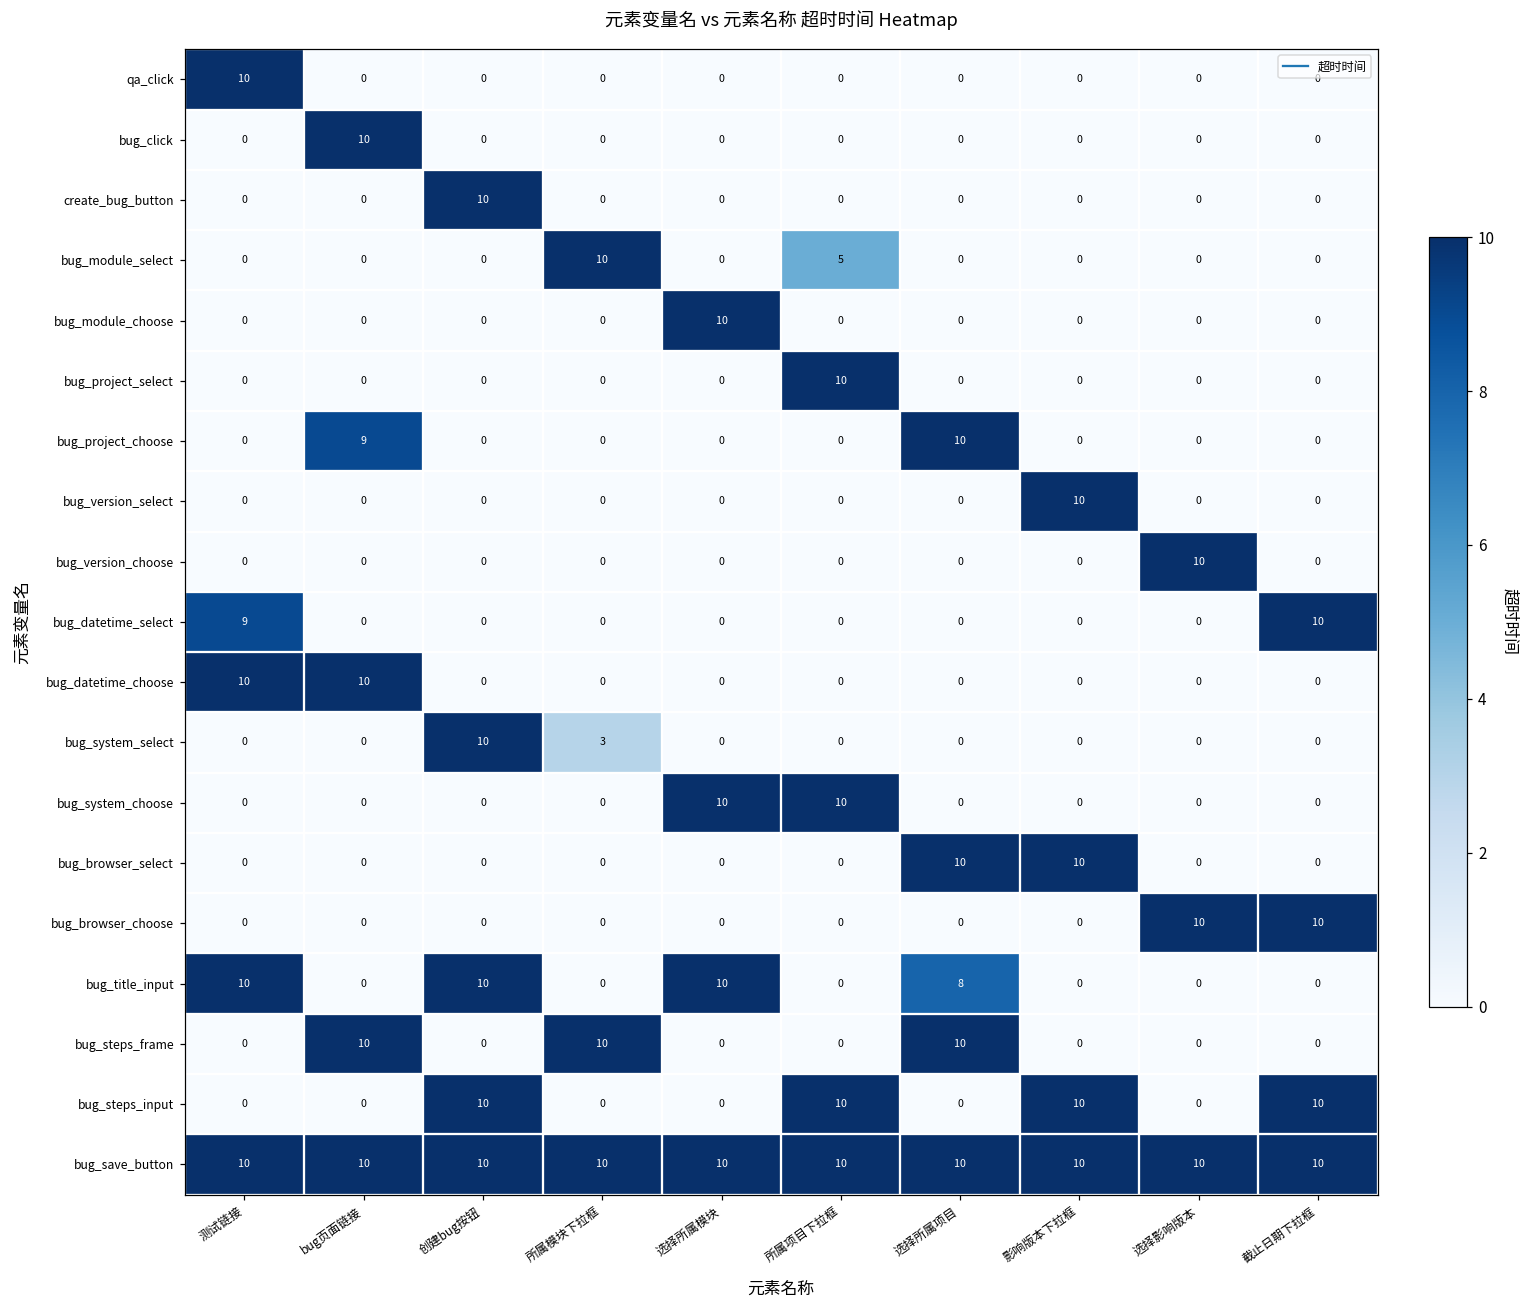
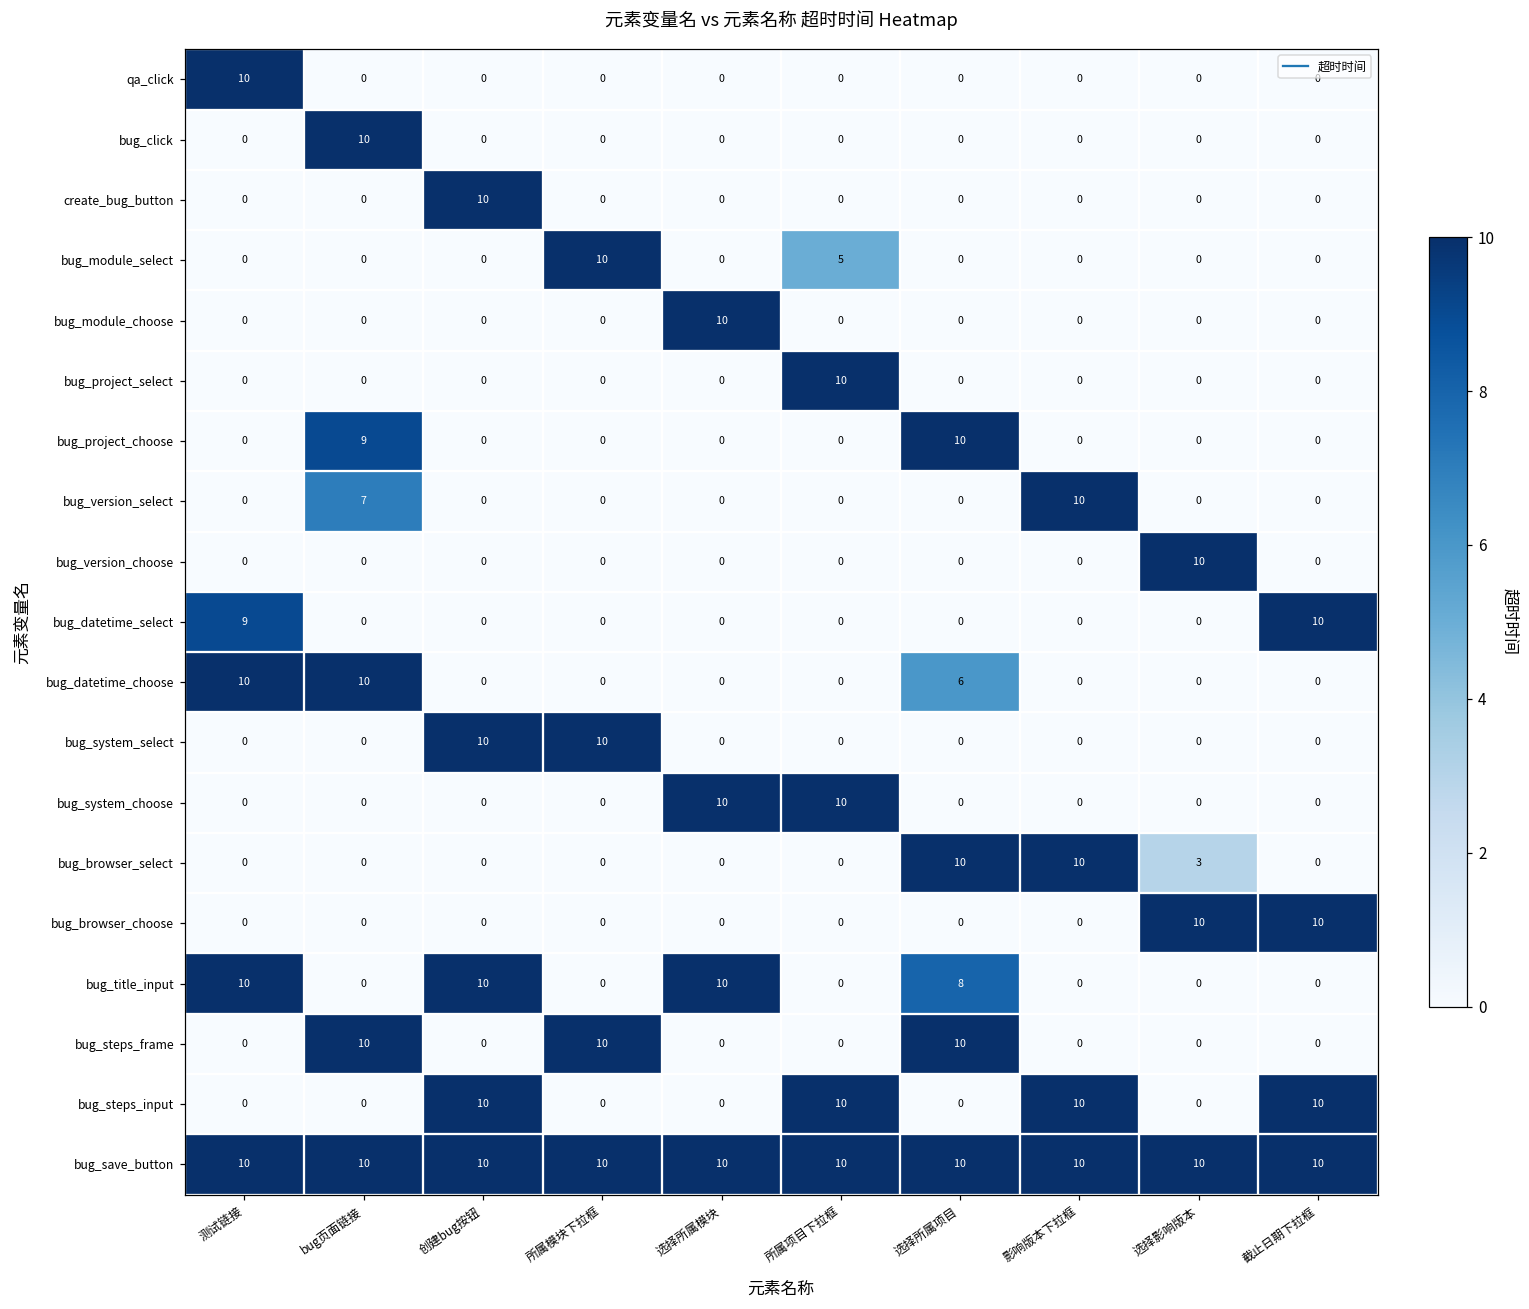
  {
    "qa_click": {
      "测试链接": 10,
      "bug页面链接": 0,
      "创建bug按钮": 0,
      "所属模块下拉框": 0,
      "选择所属模块": 0,
      "所属项目下拉框": 0,
      "选择所属项目": 0,
      "影响版本下拉框": 0,
      "选择影响版本": 0
    },
    "bug_click": {
      "测试链接": 0,
      "bug页面链接": 10,
      "创建bug按钮": 0,
      "所属模块下拉框": 0,
      "选择所属模块": 0,
      "所属项目下拉框": 0,
      "选择所属项目": 0,
      "影响版本下拉框": 0,
      "选择影响版本": 0,
      "截止日期下拉框": 0
    },
    "create_bug_button": {
      "测试链接": 0,
      "bug页面链接": 0,
      "创建bug按钮": 10,
      "所属模块下拉框": 0,
      "选择所属模块": 0,
      "所属项目下拉框": 0,
      "选择所属项目": 0,
      "影响版本下拉框": 0,
      "选择影响版本": 0,
      "截止日期下拉框": 0
    },
    "bug_module_select": {
      "测试链接": 0,
      "bug页面链接": 0,
      "创建bug按钮": 0,
      "所属模块下拉框": 10,
      "选择所属模块": 0,
      "所属项目下拉框": 5,
      "选择所属项目": 0,
      "影响版本下拉框": 0,
      "选择影响版本": 0,
      "截止日期下拉框": 0
    },
    "bug_module_choose": {
      "测试链接": 0,
      "bug页面链接": 0,
      "创建bug按钮": 0,
      "所属模块下拉框": 0,
      "选择所属模块": 10,
      "所属项目下拉框": 0,
      "选择所属项目": 0,
      "影响版本下拉框": 0,
      "选择影响版本": 0,
      "截止日期下拉框": 0
    },
    "bug_project_select": {
      "测试链接": 0,
      "bug页面链接": 0,
      "创建bug按钮": 0,
      "所属模块下拉框": 0,
      "选择所属模块": 0,
      "所属项目下拉框": 10,
      "选择所属项目": 0,
      "影响版本下拉框": 0,
      "选择影响版本": 0,
      "截止日期下拉框": 0
    },
    "bug_project_choose": {
      "测试链接": 0,
      "bug页面链接": 9,
      "创建bug按钮": 0,
      "所属模块下拉框": 0,
      "选择所属模块": 0,
      "所属项目下拉框": 0,
      "选择所属项目": 10,
      "影响版本下拉框": 0,
      "选择影响版本": 0,
      "截止日期下拉框": 0
    },
    "bug_version_select": {
      "测试链接": 0,
-     "bug页面链接": 0,
+     "bug页面链接": 7,
      "创建bug按钮": 0,
      "所属模块下拉框": 0,
      "选择所属模块": 0,
      "所属项目下拉框": 0,
      "选择所属项目": 0,
      "影响版本下拉框": 10,
      "选择影响版本": 0,
      "截止日期下拉框": 0
    },
    "bug_version_choose": {
      "测试链接": 0,
      "bug页面链接": 0,
      "创建bug按钮": 0,
      "所属模块下拉框": 0,
      "选择所属模块": 0,
      "所属项目下拉框": 0,
      "选择所属项目": 0,
      "影响版本下拉框": 0,
      "选择影响版本": 10,
      "截止日期下拉框": 0
    },
    "bug_datetime_select": {
      "测试链接": 9,
      "bug页面链接": 0,
      "创建bug按钮": 0,
      "所属模块下拉框": 0,
      "选择所属模块": 0,
      "所属项目下拉框": 0,
      "选择所属项目": 0,
      "影响版本下拉框": 0,
      "选择影响版本": 0,
      "截止日期下拉框": 10
    },
    "bug_datetime_choose": {
      "测试链接": 10,
      "bug页面链接": 10,
      "创建bug按钮": 0,
      "所属模块下拉框": 0,
      "选择所属模块": 0,
      "所属项目下拉框": 0,
-     "选择所属项目": 0,
+     "选择所属项目": 6,
      "影响版本下拉框": 0,
      "选择影响版本": 0,
      "截止日期下拉框": 0
    },
    "bug_system_select": {
      "测试链接": 0,
      "bug页面链接": 0,
      "创建bug按钮": 10,
-     "所属模块下拉框": 3,
+     "所属模块下拉框": 10,
      "选择所属模块": 0,
      "所属项目下拉框": 0,
      "选择所属项目": 0,
      "影响版本下拉框": 0,
      "选择影响版本": 0,
      "截止日期下拉框": 0
    },
    "bug_system_choose": {
      "测试链接": 0,
      "bug页面链接": 0,
      "创建bug按钮": 0,
      "所属模块下拉框": 0,
      "选择所属模块": 10,
      "所属项目下拉框": 10,
      "选择所属项目": 0,
      "影响版本下拉框": 0,
      "选择影响版本": 0,
      "截止日期下拉框": 0
    },
    "bug_browser_select": {
      "测试链接": 0,
      "bug页面链接": 0,
      "创建bug按钮": 0,
      "所属模块下拉框": 0,
      "选择所属模块": 0,
      "所属项目下拉框": 0,
      "选择所属项目": 10,
      "影响版本下拉框": 10,
-     "选择影响版本": 0,
+     "选择影响版本": 3,
      "截止日期下拉框": 0
    },
    "bug_browser_choose": {
      "测试链接": 0,
      "bug页面链接": 0,
      "创建bug按钮": 0,
      "所属模块下拉框": 0,
      "选择所属模块": 0,
      "所属项目下拉框": 0,
      "选择所属项目": 0,
      "影响版本下拉框": 0,
      "选择影响版本": 10,
      "截止日期下拉框": 10
    },
    "bug_title_input": {
      "测试链接": 10,
      "bug页面链接": 0,
      "创建bug按钮": 10,
      "所属模块下拉框": 0,
      "选择所属模块": 10,
      "所属项目下拉框": 0,
      "选择所属项目": 8,
      "影响版本下拉框": 0,
      "选择影响版本": 0,
      "截止日期下拉框": 0
    },
    "bug_steps_frame": {
      "测试链接": 0,
      "bug页面链接": 10,
      "创建bug按钮": 0,
      "所属模块下拉框": 10,
      "选择所属模块": 0,
      "所属项目下拉框": 0,
      "选择所属项目": 10,
      "影响版本下拉框": 0,
      "选择影响版本": 0,
      "截止日期下拉框": 0
    },
    "bug_steps_input": {
      "测试链接": 0,
      "bug页面链接": 0,
      "创建bug按钮": 10,
      "所属模块下拉框": 0,
      "选择所属模块": 0,
      "所属项目下拉框": 10,
      "选择所属项目": 0,
      "影响版本下拉框": 10,
      "选择影响版本": 0,
      "截止日期下拉框": 10
    },
    "bug_save_button": {
      "测试链接": 10,
      "bug页面链接": 10,
      "创建bug按钮": 10,
      "所属模块下拉框": 10,
      "选择所属模块": 10,
      "所属项目下拉框": 10,
      "选择所属项目": 10,
      "影响版本下拉框": 10,
      "选择影响版本": 10,
      "截止日期下拉框": 10
    }
  }
